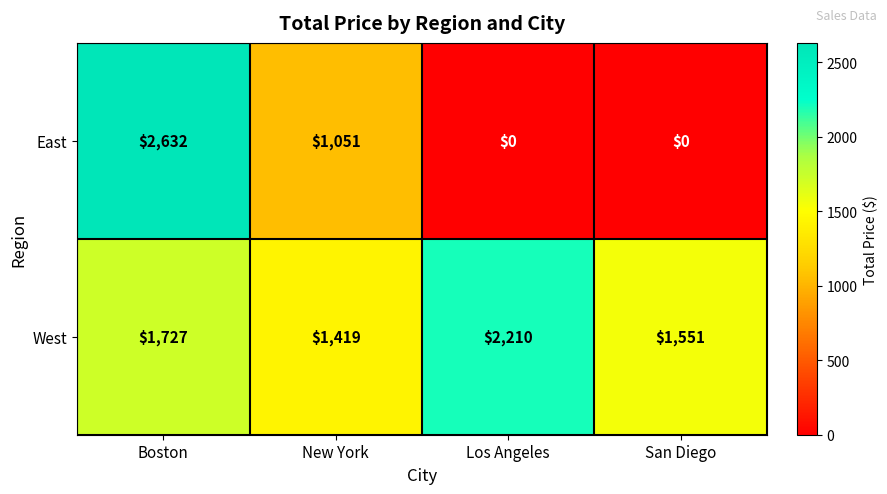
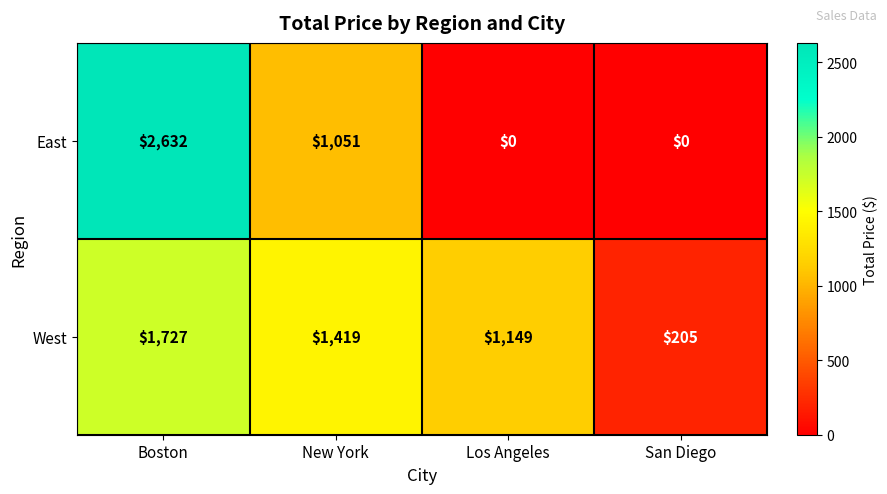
  {
    "East": {
      "Boston": "$2,632",
      "New York": "$1,051",
      "Los Angeles": "$0",
      "San Diego": "$0"
    },
    "West": {
      "Boston": "$1,727",
      "New York": "$1,419",
-     "Los Angeles": "$2,210",
-     "San Diego": "$1,551"
+     "Los Angeles": "$1,149",
+     "San Diego": "$205"
    }
  }
